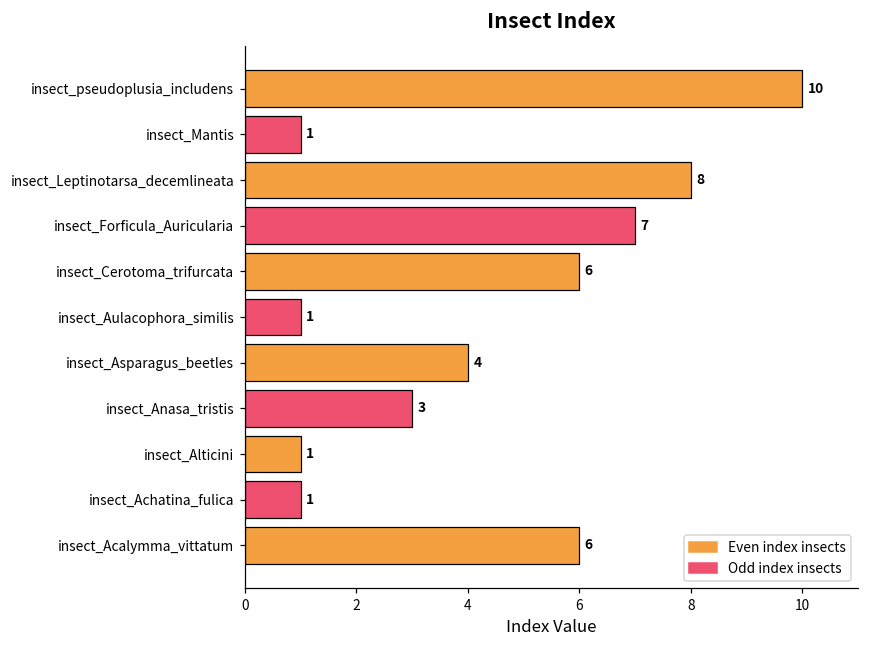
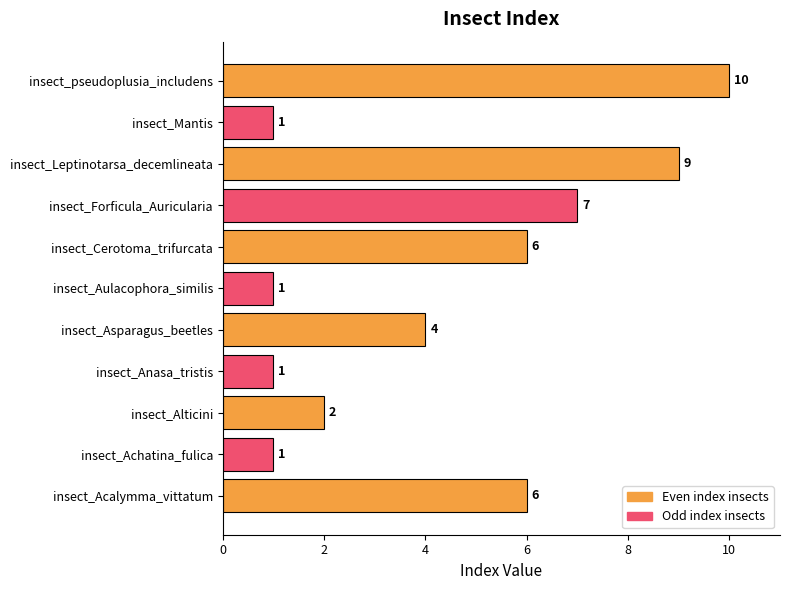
  {
    "insect_pseudoplusia_includens": 10,
    "insect_Mantis": 1,
-   "insect_Leptinotarsa_decemlineata": 8,
+   "insect_Leptinotarsa_decemlineata": 9,
    "insect_Forficula_Auricularia": 7,
    "insect_Cerotoma_trifurcata": 6,
    "insect_Aulacophora_similis": 1,
    "insect_Asparagus_beetles": 4,
-   "insect_Anasa_tristis": 3,
-   "insect_Alticini": 1,
+   "insect_Anasa_tristis": 1,
+   "insect_Alticini": 2,
    "insect_Achatina_fulica": 1,
    "insect_Acalymma_vittatum": 6
  }
